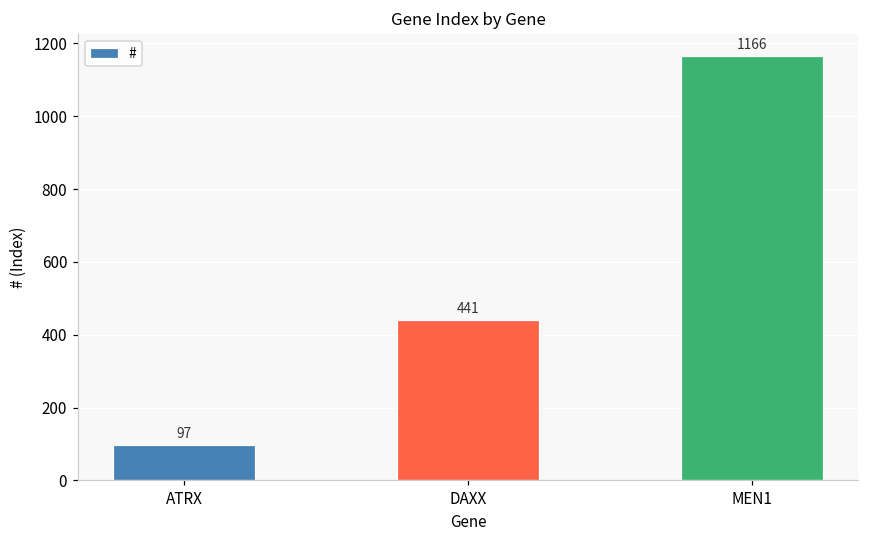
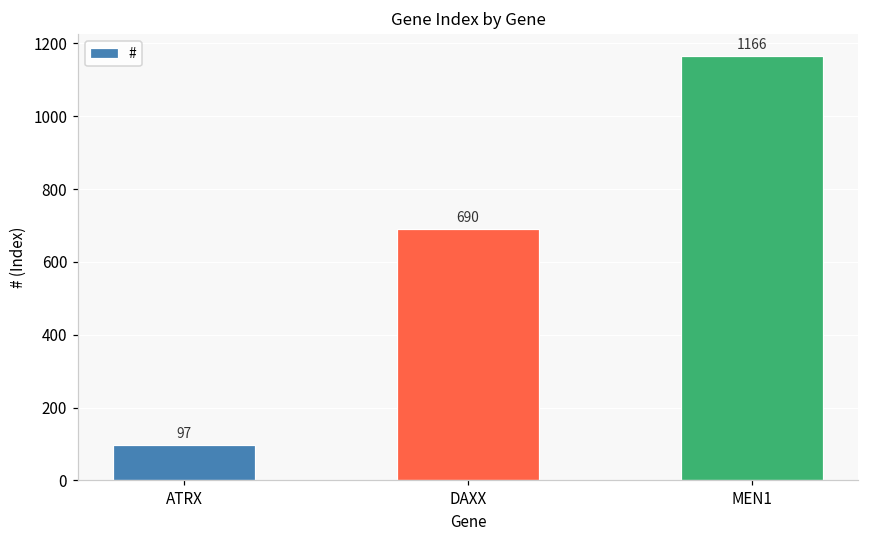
  {
    "ATRX": 97,
-   "DAXX": 441,
+   "DAXX": 690,
    "MEN1": 1166
  }
